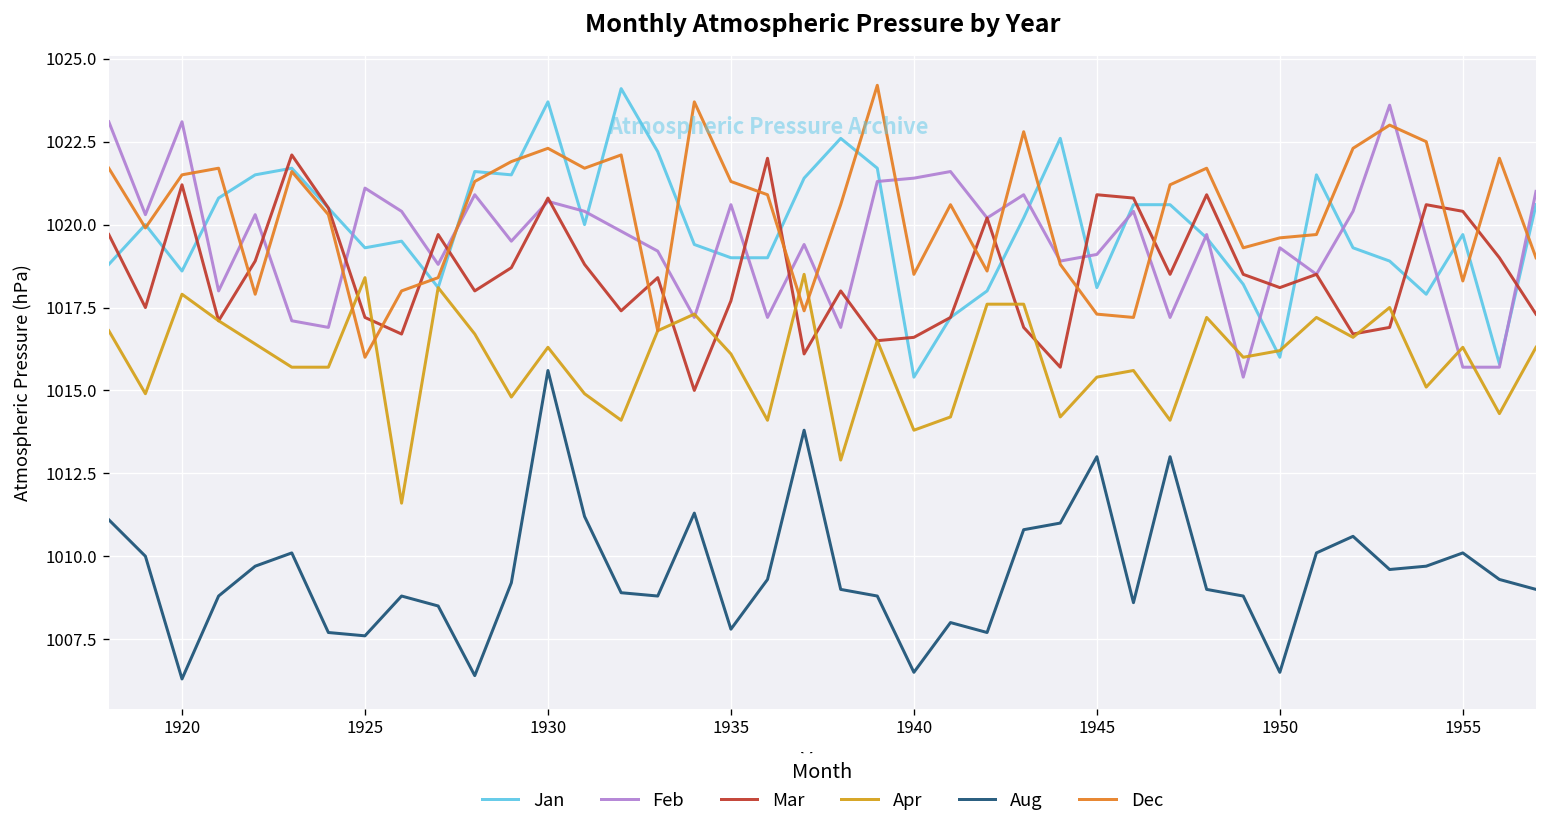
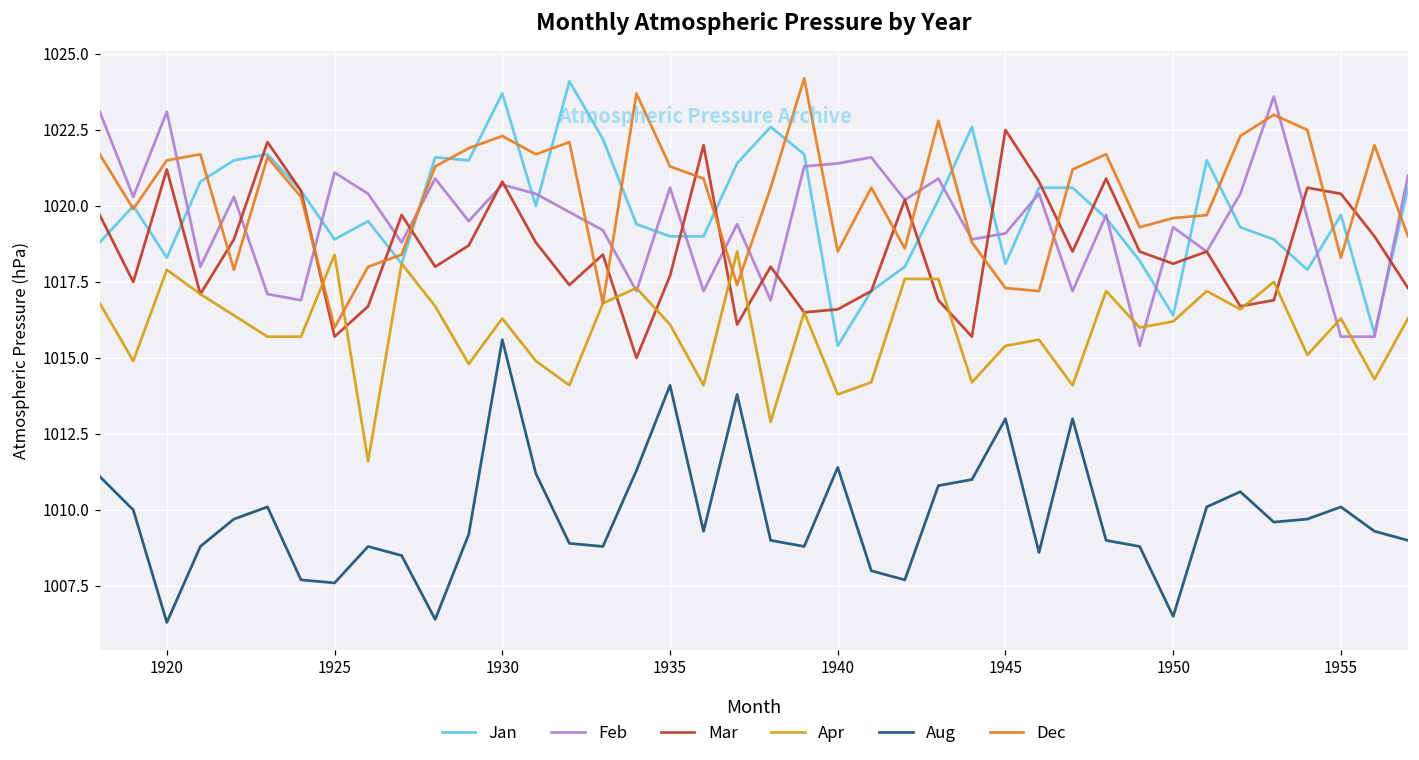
  {
    "Jan": {
-     "1920": 1018.6,
-     "1925": 1019.3,
+     "1920": 1018.3,
+     "1925": 1018.9,
      "1930": 1023.7,
      "1935": 1019.0,
      "1940": 1015.4,
      "1945": 1018.1,
-     "1950": 1016.0,
+     "1950": 1016.4,
      "1955": 1019.7
    },
    "Feb": {
      "1920": 1023.1,
      "1925": 1021.1,
      "1930": 1020.7,
      "1935": 1020.6,
      "1940": 1021.4,
      "1945": 1019.1,
      "1950": 1019.3,
      "1955": 1015.7
    },
    "Mar": {
      "1920": 1021.2,
-     "1925": 1017.2,
+     "1925": 1015.7,
      "1930": 1020.8,
      "1935": 1017.7,
      "1940": 1016.6,
-     "1945": 1020.9,
+     "1945": 1022.5,
      "1950": 1018.1,
      "1955": 1020.4
    },
    "Aug": {
      "1920": 1006.3,
      "1925": 1007.6,
      "1930": 1015.6,
-     "1935": 1007.8,
-     "1940": 1006.5,
+     "1935": 1014.1,
+     "1940": 1011.4,
      "1945": 1013.0,
      "1950": 1006.5,
      "1955": 1010.1
    }
  }
